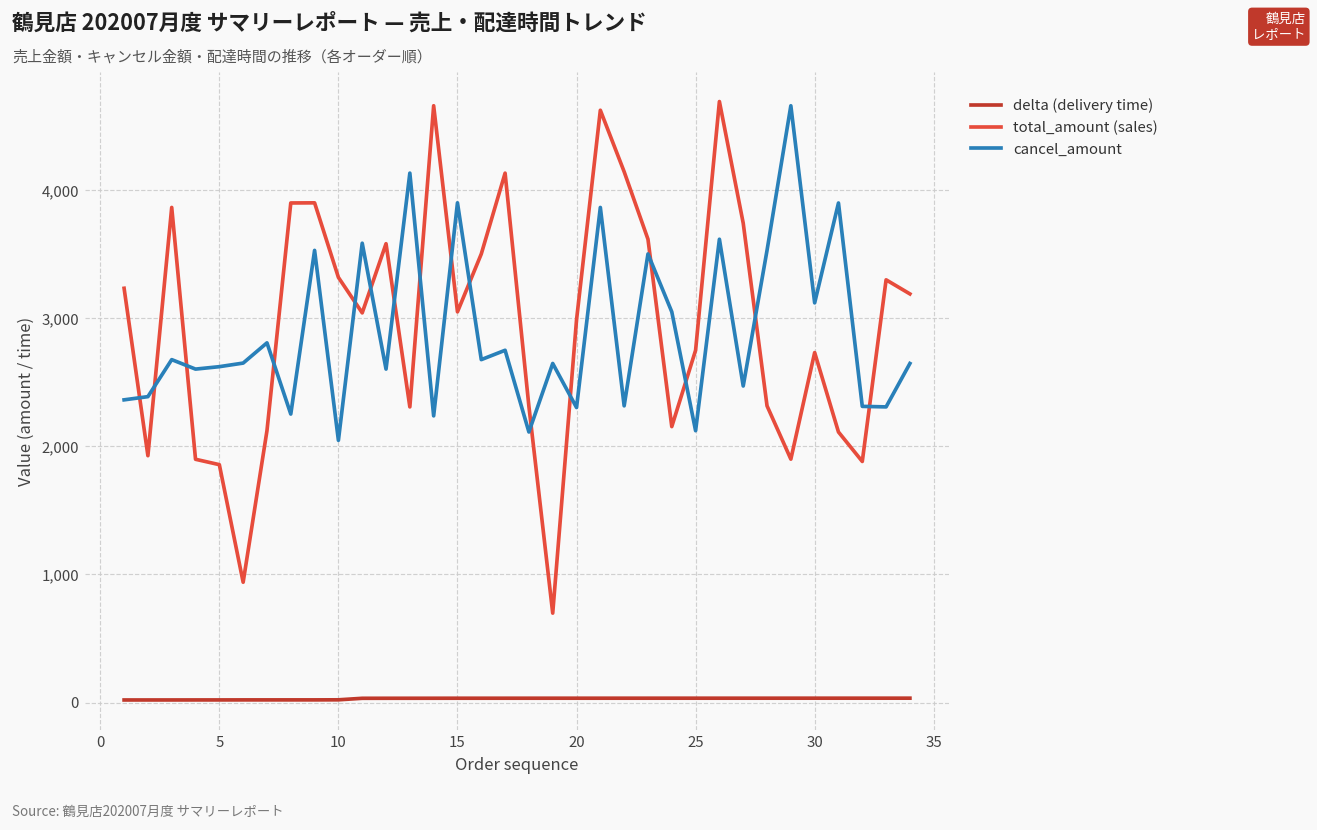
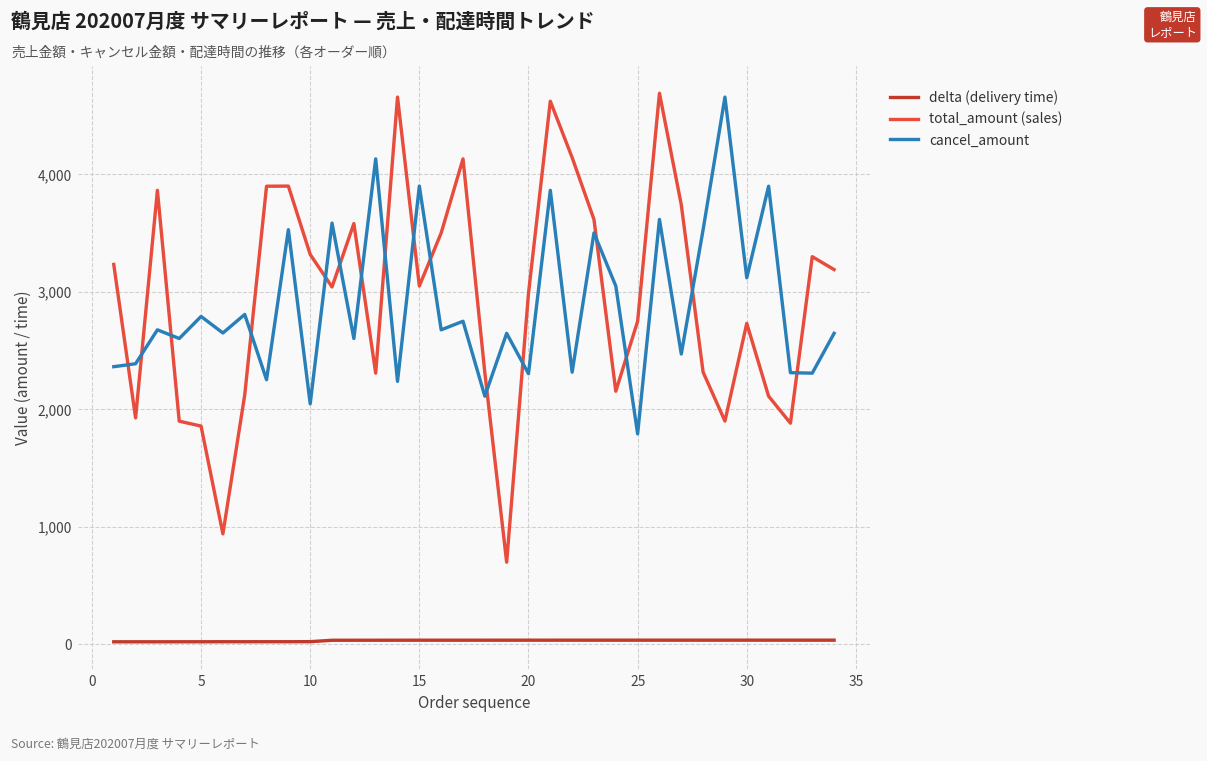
  {
    "cancel_amount": {
-     "5": "2,620",
+     "5": "2,790",
      "10": "2,050",
      "15": "3,900",
      "20": "2,300",
-     "25": "2,120",
+     "25": "1,790",
      "30": "3,120"
    }
  }
